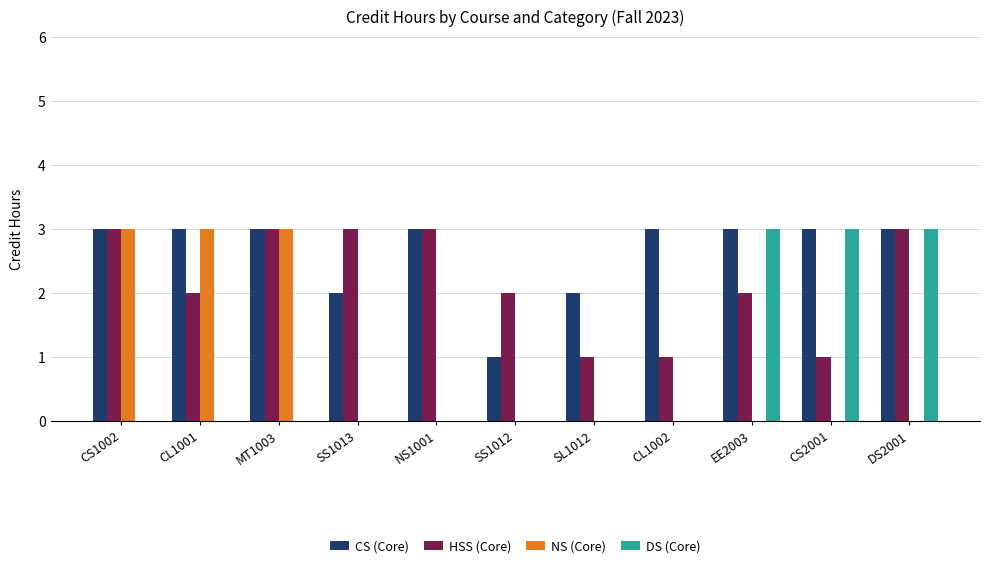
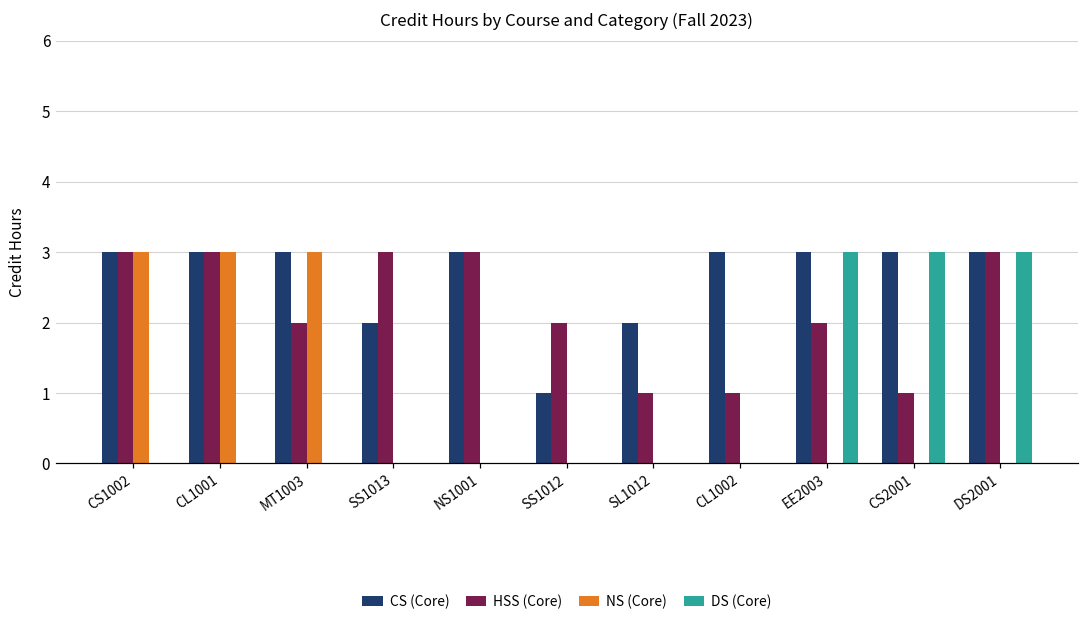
  {
    "CS (Core)": {
      "CS1002": 3,
      "CL1001": 3,
      "MT1003": 3,
      "SS1013": 2,
      "NS1001": 3,
      "SS1012": 1,
      "SL1012": 2,
      "CL1002": 3,
      "EE2003": 3,
      "CS2001": 3,
      "DS2001": 3
    },
    "HSS (Core)": {
      "CS1002": 3,
-     "CL1001": 2,
-     "MT1003": 3,
+     "CL1001": 3,
+     "MT1003": 2,
      "SS1013": 3,
      "NS1001": 3,
      "SS1012": 2,
      "SL1012": 1,
      "CL1002": 1,
      "EE2003": 2,
      "CS2001": 1,
      "DS2001": 3
    },
    "NS (Core)": {
      "CS1002": 3,
      "CL1001": 3,
      "MT1003": 3,
      "SS1013": 0,
      "NS1001": 0,
      "SS1012": 0,
      "SL1012": 0,
      "CL1002": 0,
      "EE2003": 0,
      "CS2001": 0,
      "DS2001": 0
    },
    "DS (Core)": {
      "CS1002": 0,
      "CL1001": 0,
      "MT1003": 0,
      "SS1013": 0,
      "NS1001": 0,
      "SS1012": 0,
      "SL1012": 0,
      "CL1002": 0,
      "EE2003": 3,
      "CS2001": 3,
      "DS2001": 3
    }
  }
